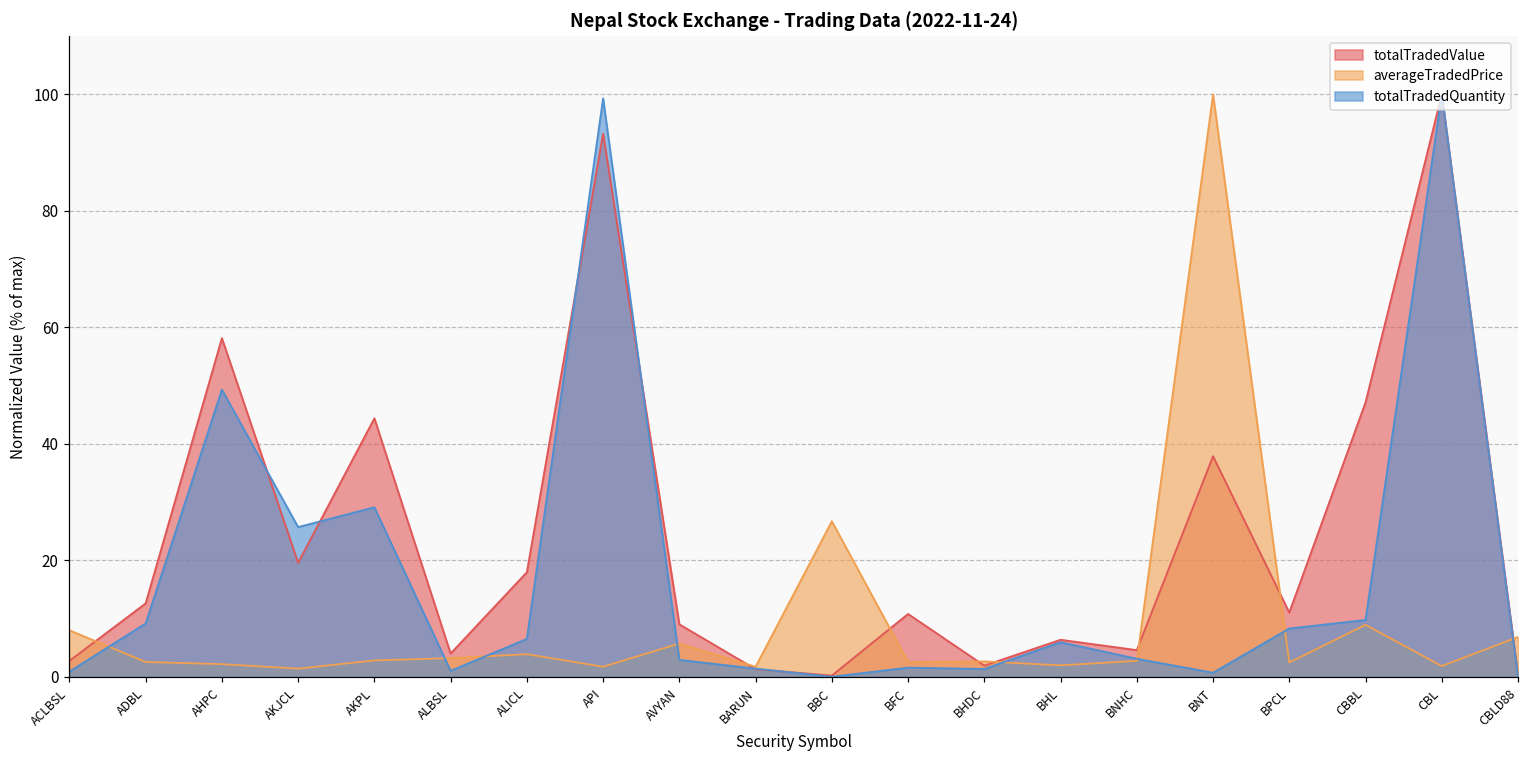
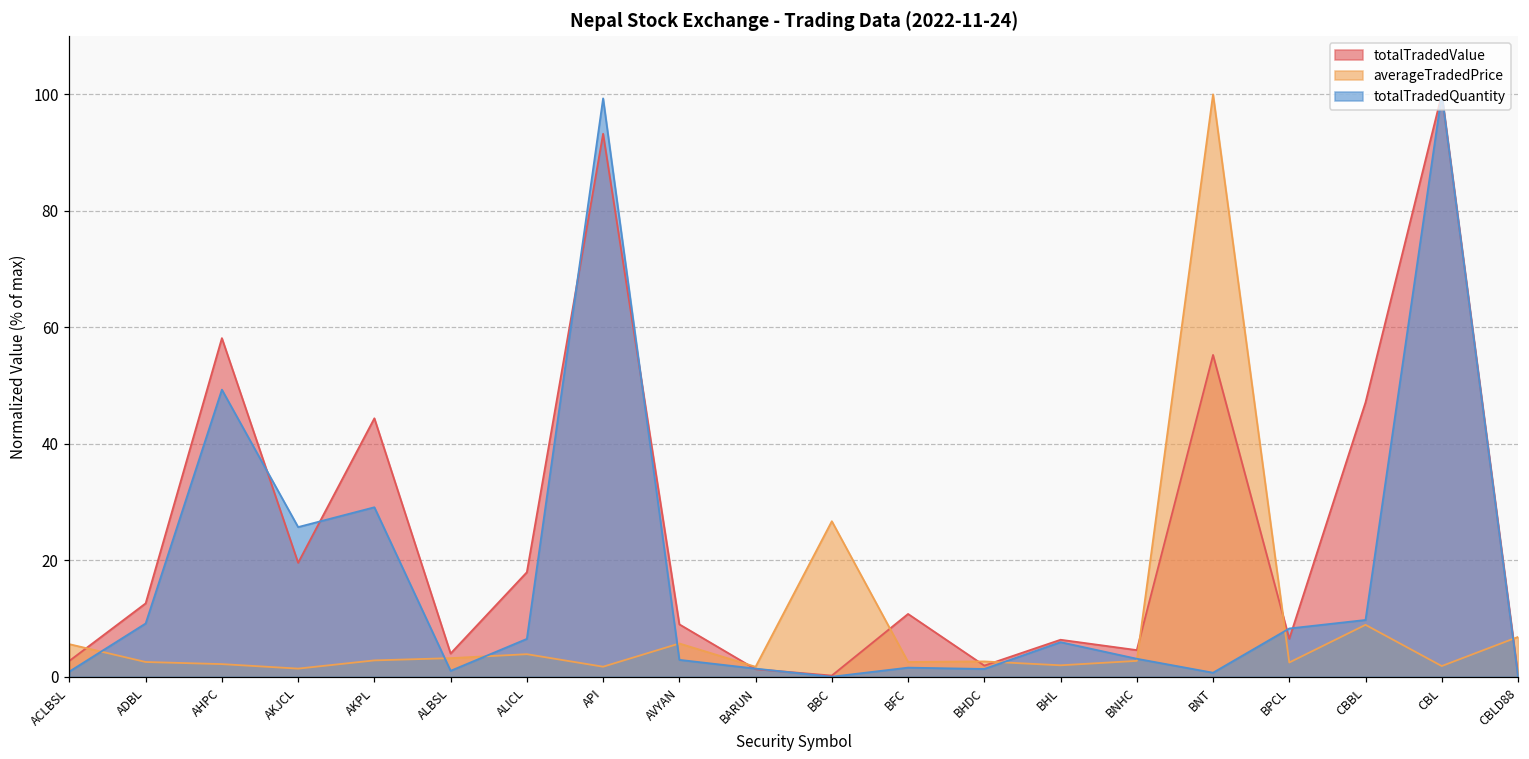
  {
    "totalTradedValue": {
      "ACLBSL": 3,
      "ADBL": 13,
      "AHPC": 58,
      "AKJCL": 20,
      "AKPL": 44,
      "ALBSL": 4,
      "ALICL": 18,
      "API": 93,
      "AVYAN": 9,
      "BFC": 11,
      "BHDC": 2,
      "BNHC": 5,
-     "BNT": 38,
-     "BPCL": 11,
+     "BNT": 55,
+     "BPCL": 7,
      "CBBL": 47
    },
    "averageTradedPrice": {
-     "ACLBSL": 8,
+     "ACLBSL": 6,
      "ADBL": 3,
      "AHPC": 2,
      "AKJCL": 1,
      "AKPL": 3,
      "ALBSL": 3,
      "ALICL": 4,
      "API": 2,
      "AVYAN": 6,
      "BBC": 27,
      "BFC": 3,
      "BHDC": 3,
      "BHL": 2,
      "BNT": 100,
      "BPCL": 2,
      "CBBL": 9,
      "CBL": 2,
      "CBLD88": 7
    },
    "totalTradedQuantity": {
      "ACLBSL": 1,
      "ADBL": 9,
      "AHPC": 49,
      "AKJCL": 26,
      "AKPL": 29,
      "ALBSL": 1,
      "ALICL": 7,
      "API": 99,
      "AVYAN": 3,
      "BFC": 2,
      "BHDC": 1,
      "BNT": 1,
      "BPCL": 8,
      "CBBL": 10
    }
  }
